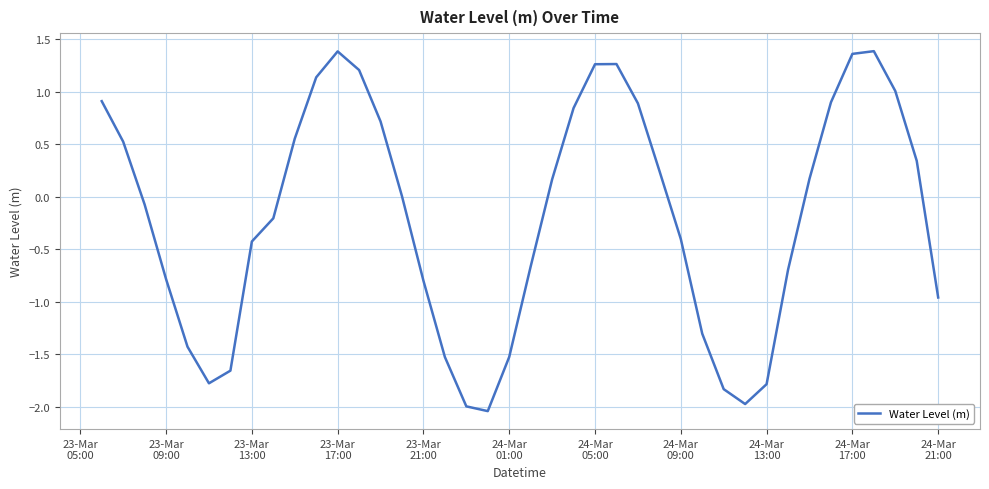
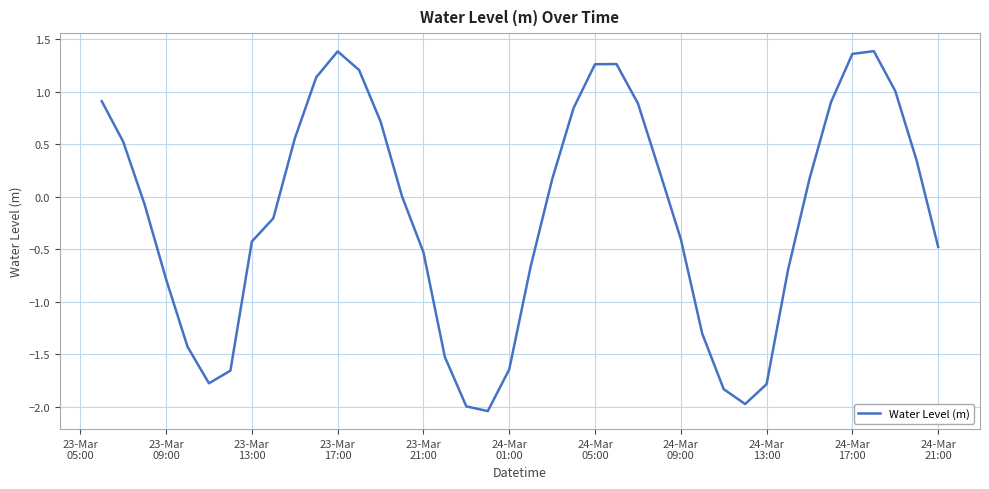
  {
    "23-Mar 09:00": -0.79,
    "23-Mar 13:00": -0.43,
    "23-Mar 17:00": 1.38,
-   "23-Mar 21:00": -0.80,
-   "24-Mar 01:00": -1.53,
+   "23-Mar 21:00": -0.53,
+   "24-Mar 01:00": -1.65,
    "24-Mar 05:00": 1.26,
    "24-Mar 09:00": -0.40,
    "24-Mar 13:00": -1.79,
    "24-Mar 17:00": 1.36,
-   "24-Mar 21:00": -0.96
+   "24-Mar 21:00": -0.48
  }
